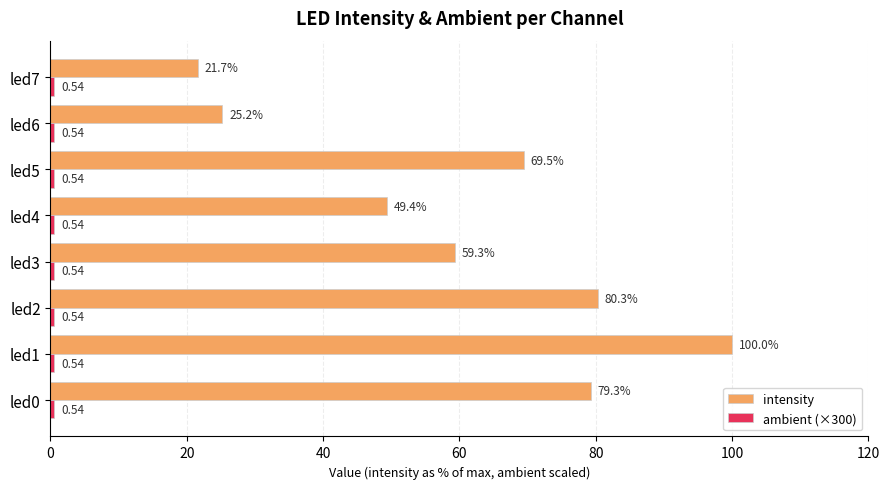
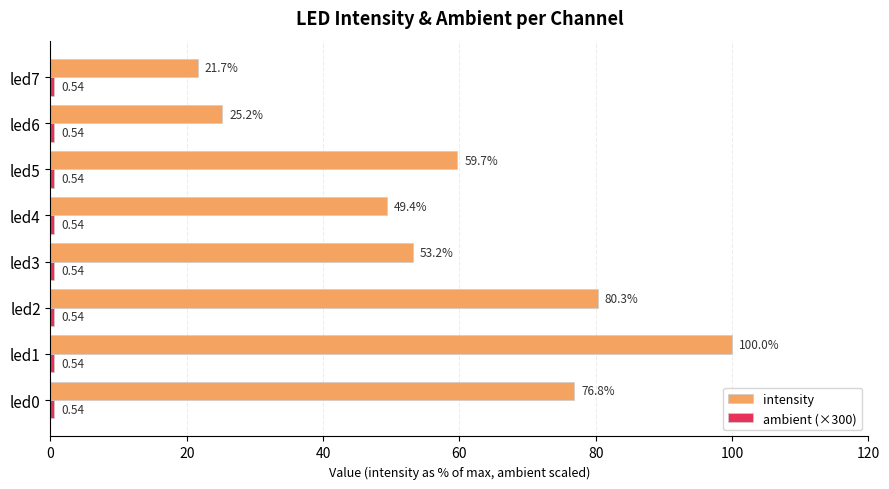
  {
    "intensity": {
      "led7": "21.7%",
      "led6": "25.2%",
-     "led5": "69.5%",
+     "led5": "59.7%",
      "led4": "49.4%",
-     "led3": "59.3%",
+     "led3": "53.2%",
      "led2": "80.3%",
      "led1": "100.0%",
-     "led0": "79.3%"
+     "led0": "76.8%"
    },
    "ambient (×300)": {
      "led7": "0.54",
      "led6": "0.54",
      "led5": "0.54",
      "led4": "0.54",
      "led3": "0.54",
      "led2": "0.54",
      "led1": "0.54",
      "led0": "0.54"
    }
  }
